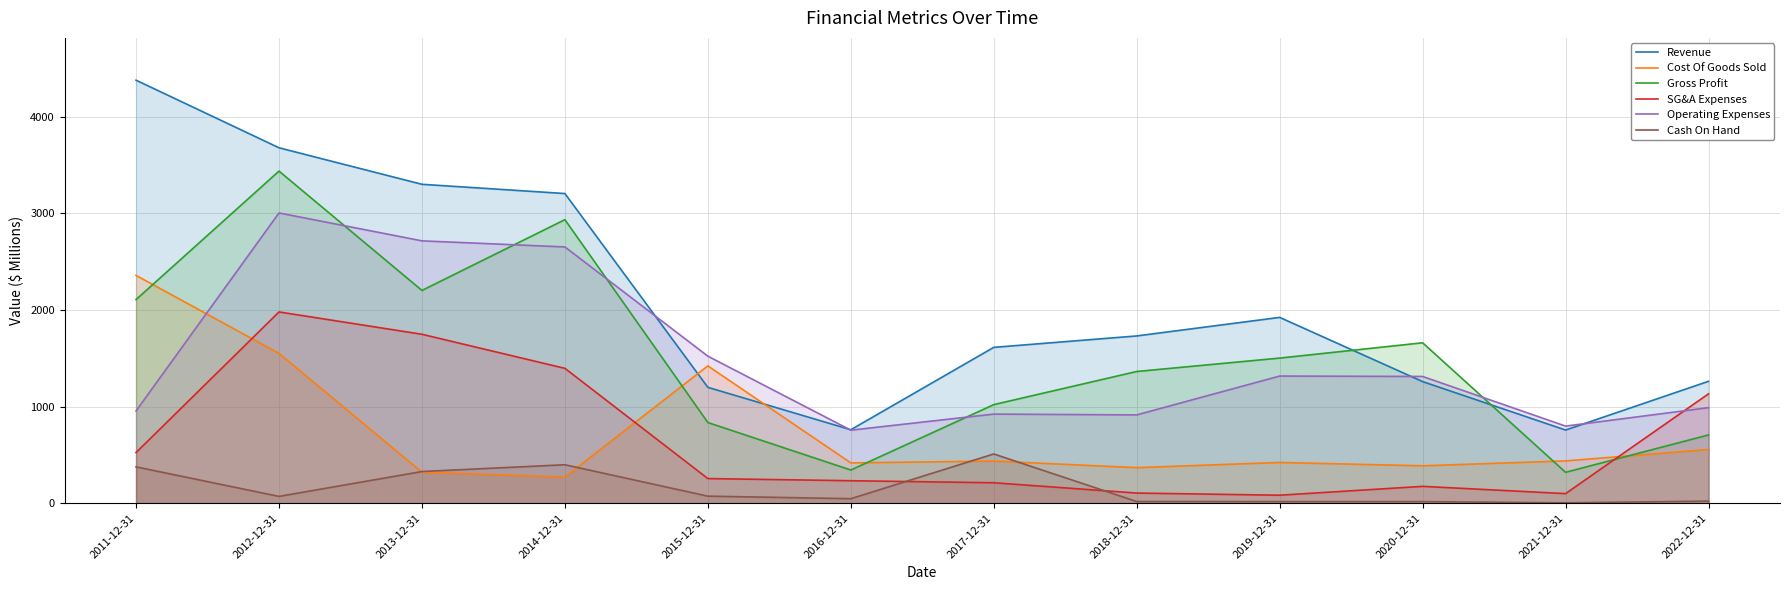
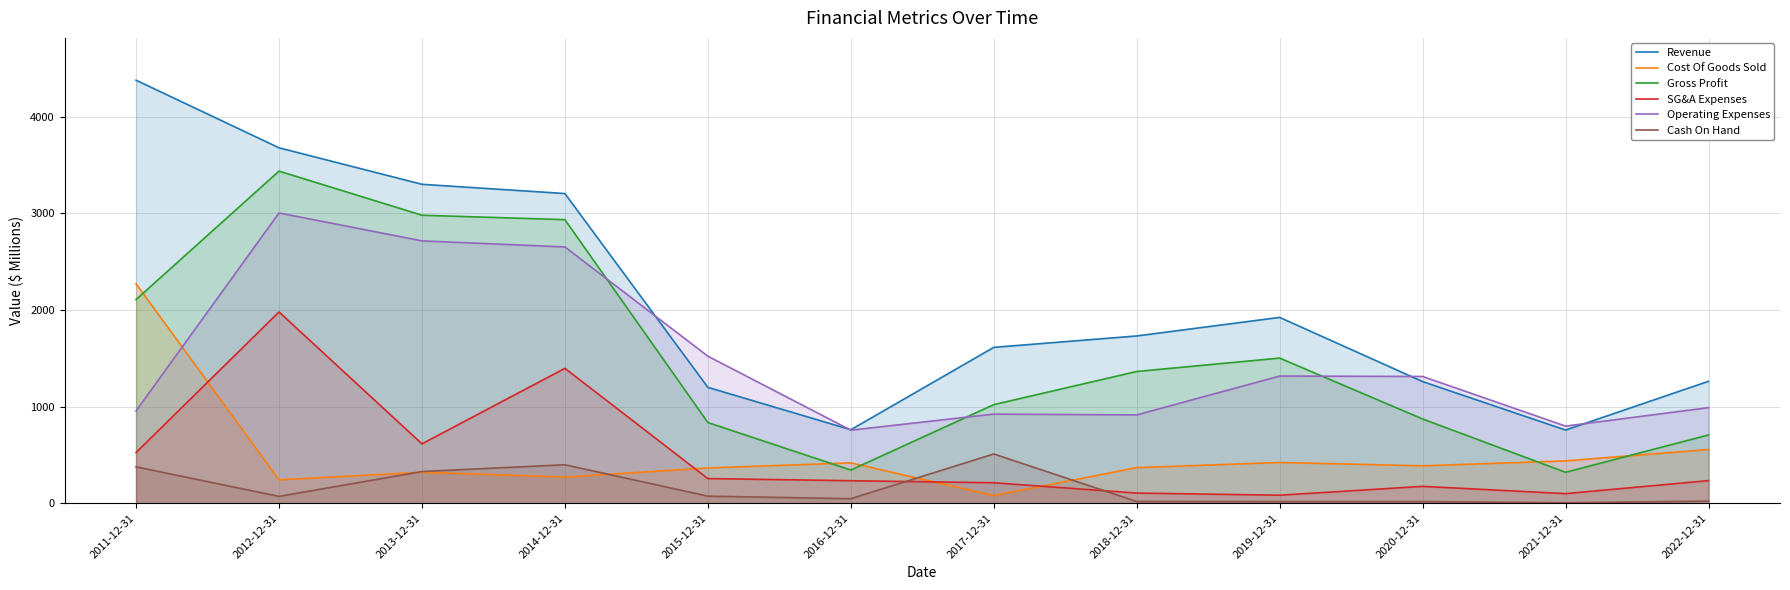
  {
    "Revenue": {
      "2011-12-31": 4400,
      "2012-12-31": 3700,
      "2013-12-31": 3300,
      "2014-12-31": 3200,
      "2015-12-31": 1200,
      "2017-12-31": 1600,
      "2018-12-31": 1700,
      "2019-12-31": 1900,
      "2020-12-31": 1300,
      "2021-12-31": 800,
      "2022-12-31": 1300
    },
    "Cost Of Goods Sold": {
-     "2011-12-31": 2400,
-     "2012-12-31": 1500,
+     "2011-12-31": 2300,
+     "2012-12-31": 200,
      "2014-12-31": 300,
-     "2015-12-31": 1400,
+     "2015-12-31": 400,
      "2016-12-31": 400,
-     "2017-12-31": 400,
+     "2017-12-31": 100,
      "2018-12-31": 400,
      "2019-12-31": 400,
      "2020-12-31": 400,
      "2021-12-31": 400,
      "2022-12-31": 600
    },
    "Gross Profit": {
      "2011-12-31": 2100,
      "2012-12-31": 3400,
-     "2013-12-31": 2200,
+     "2013-12-31": 3000,
      "2014-12-31": 2900,
      "2015-12-31": 800,
      "2016-12-31": 300,
      "2017-12-31": 1000,
      "2018-12-31": 1400,
      "2019-12-31": 1500,
-     "2020-12-31": 1700,
+     "2020-12-31": 900,
      "2021-12-31": 300,
      "2022-12-31": 700
    },
    "SG&A Expenses": {
      "2011-12-31": 500,
      "2012-12-31": 2000,
-     "2013-12-31": 1700,
+     "2013-12-31": 600,
      "2014-12-31": 1400,
      "2015-12-31": 300,
      "2016-12-31": 200,
      "2017-12-31": 200,
      "2018-12-31": 100,
      "2019-12-31": 100,
      "2020-12-31": 200,
      "2021-12-31": 100,
-     "2022-12-31": 1100
+     "2022-12-31": 200
    },
    "Operating Expenses": {
      "2011-12-31": 1000,
      "2012-12-31": 3000,
      "2013-12-31": 2700,
      "2014-12-31": 2700,
      "2015-12-31": 1500,
      "2017-12-31": 900,
      "2018-12-31": 900,
      "2019-12-31": 1300,
      "2020-12-31": 1300,
      "2021-12-31": 800,
      "2022-12-31": 1000
    },
    "Cash On Hand": {
      "2011-12-31": 400,
      "2012-12-31": 100,
      "2014-12-31": 400,
      "2015-12-31": 100,
      "2016-12-31": 0,
      "2017-12-31": 500,
      "2018-12-31": 0,
      "2019-12-31": 0,
      "2020-12-31": 0,
      "2021-12-31": 0,
      "2022-12-31": 0
    }
  }
